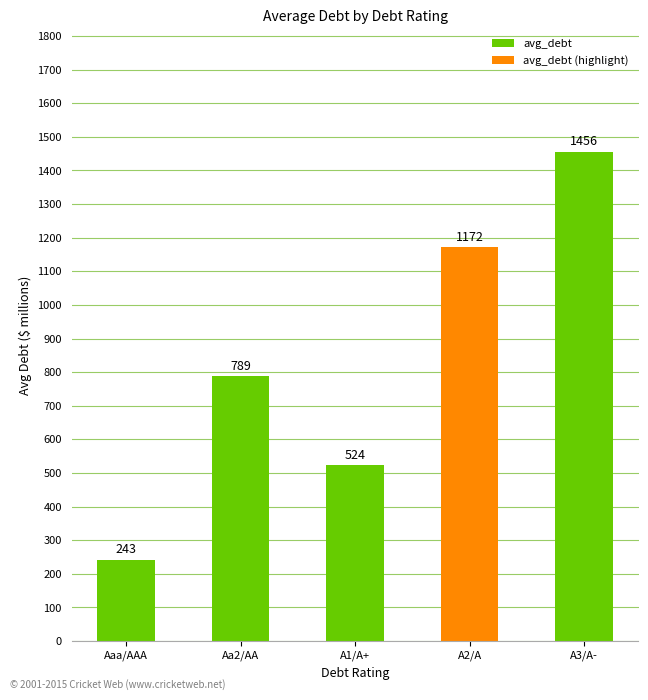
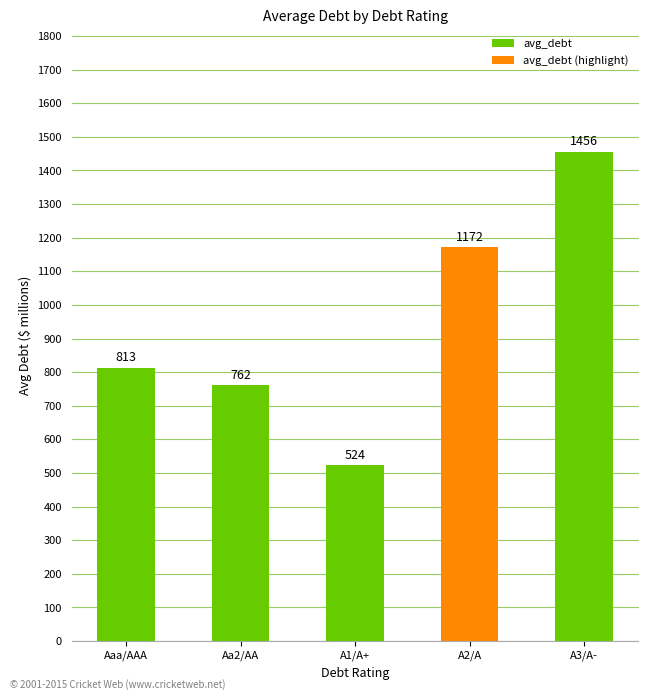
  {
-   "Aaa/AAA": 243,
-   "Aa2/AA": 789,
+   "Aaa/AAA": 813,
+   "Aa2/AA": 762,
    "A1/A+": 524,
    "A2/A": 1172,
    "A3/A-": 1456
  }
